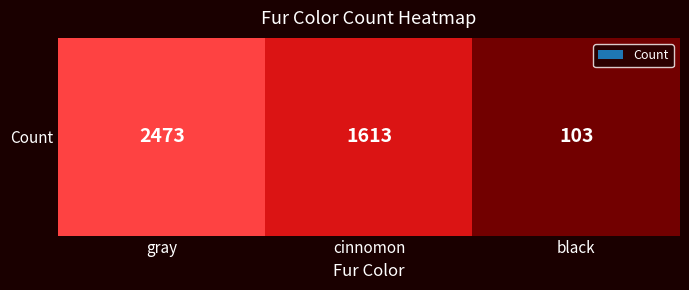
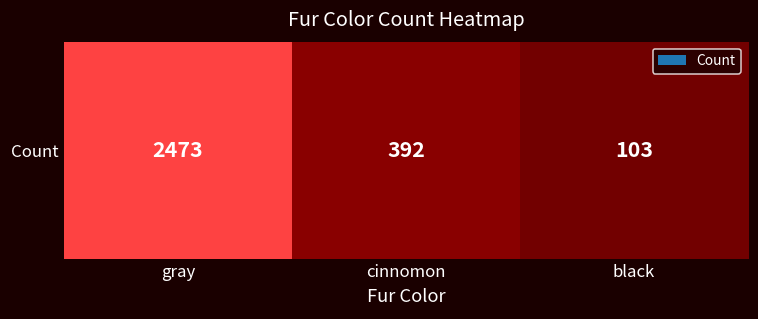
  {
    "Count": {
      "gray": 2473,
-     "cinnomon": 1613,
+     "cinnomon": 392,
      "black": 103
    }
  }
